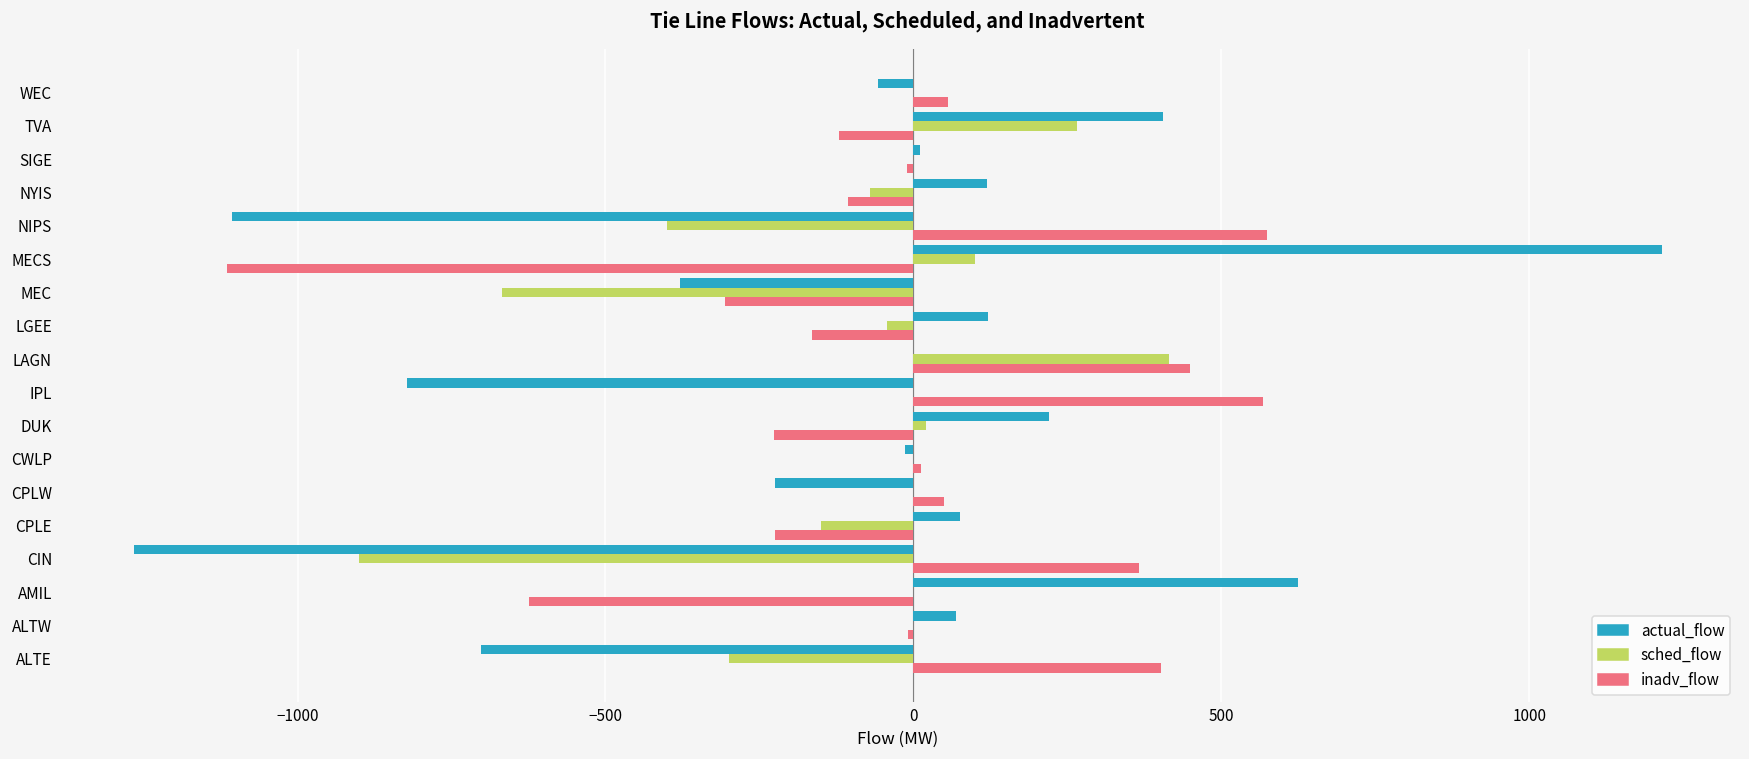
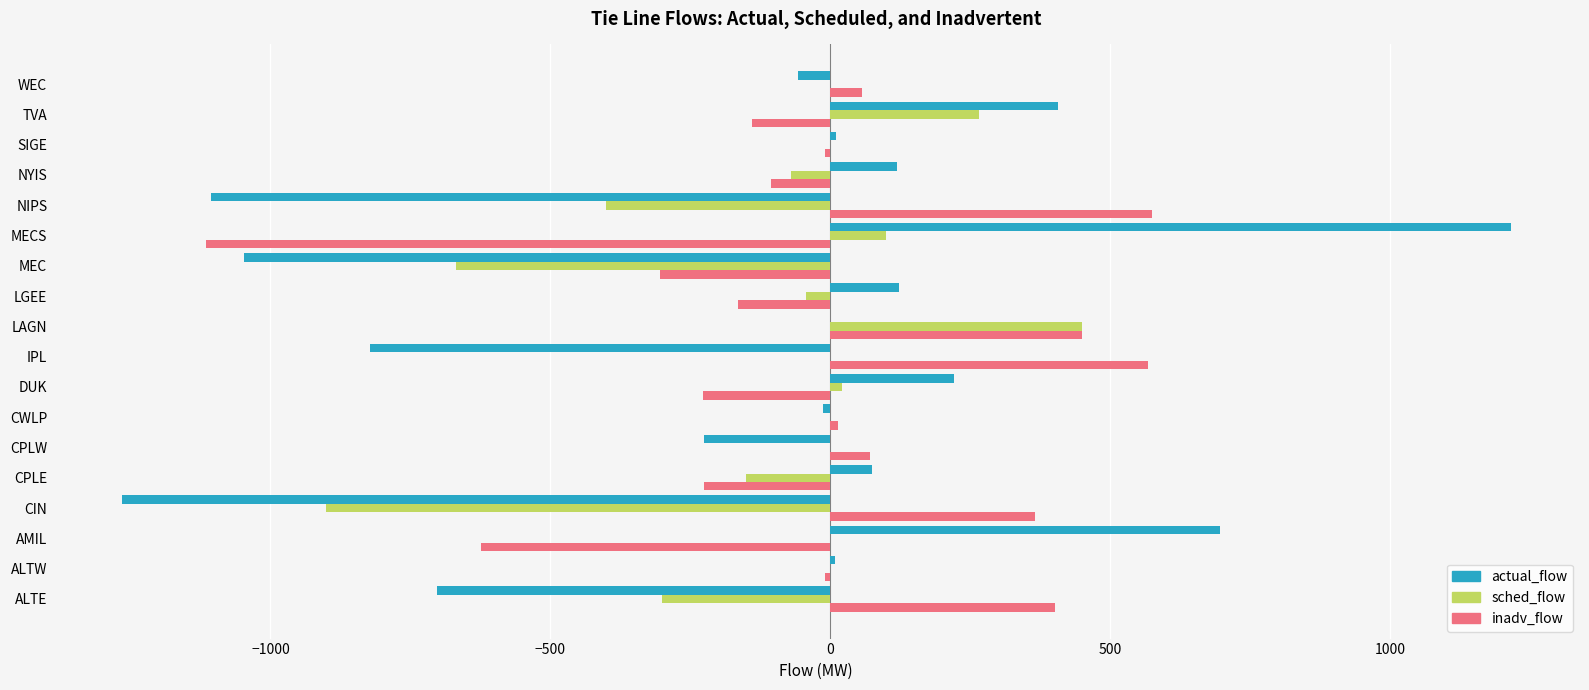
  {
    "actual_flow": {
      "WEC": -60,
      "TVA": 410,
      "SIGE": 10,
      "NYIS": 120,
      "NIPS": -1110,
      "MECS": 1220,
-     "MEC": -380,
+     "MEC": -1050,
      "LGEE": 120,
      "LAGN": 0,
      "IPL": -820,
      "DUK": 220,
      "CWLP": -10,
      "CPLW": -230,
      "CPLE": 80,
      "CIN": -1270,
-     "AMIL": 620,
-     "ALTW": 70,
+     "AMIL": 700,
+     "ALTW": 10,
      "ALTE": -700
    },
    "sched_flow": {
      "WEC": 0,
      "TVA": 270,
      "SIGE": 0,
      "NYIS": -70,
      "NIPS": -400,
      "MECS": 100,
      "MEC": -670,
      "LGEE": -40,
-     "LAGN": 410,
+     "LAGN": 450,
      "IPL": 0,
      "DUK": 20,
      "CWLP": 0,
      "CPLW": 0,
      "CPLE": -150,
      "CIN": -900,
      "AMIL": 0,
      "ALTW": 0,
      "ALTE": -300
    },
    "inadv_flow": {
      "WEC": 60,
-     "TVA": -120,
+     "TVA": -140,
      "SIGE": -10,
      "NYIS": -110,
      "NIPS": 570,
      "MECS": -1120,
      "MEC": -310,
      "LGEE": -170,
      "LAGN": 450,
      "IPL": 570,
      "DUK": -230,
      "CWLP": 10,
-     "CPLW": 50,
+     "CPLW": 70,
      "CPLE": -230,
      "CIN": 370,
      "AMIL": -620,
      "ALTW": -10,
      "ALTE": 400
    }
  }
